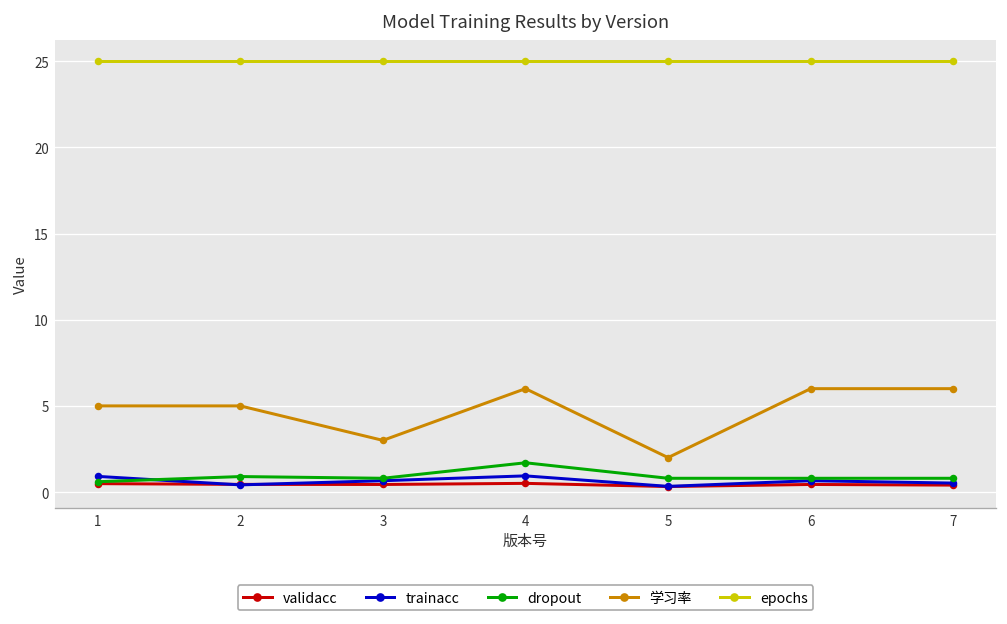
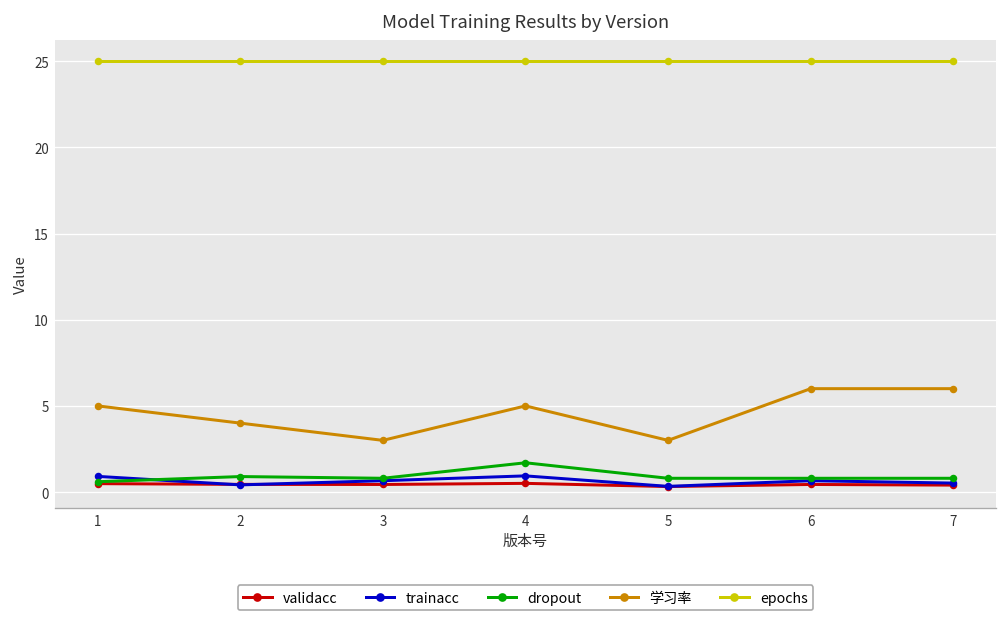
  {
    "validacc": {
      "3": 0.4,
      "4": 0.5,
      "6": 0.4
    },
    "trainacc": {
      "1": 1,
      "4": 1
    },
    "dropout": {
      "2": 1,
      "4": 1.7,
      "5": 0.8,
      "7": 0.8
    },
    "学习率": {
      "1": 5,
-     "2": 5,
+     "2": 4,
      "3": 3,
-     "4": 6,
-     "5": 2,
+     "4": 5,
+     "5": 3,
      "6": 6,
      "7": 6
    },
    "epochs": {
      "1": 25,
      "2": 25,
      "3": 25,
      "4": 25,
      "5": 25,
      "6": 25,
      "7": 25
    }
  }
